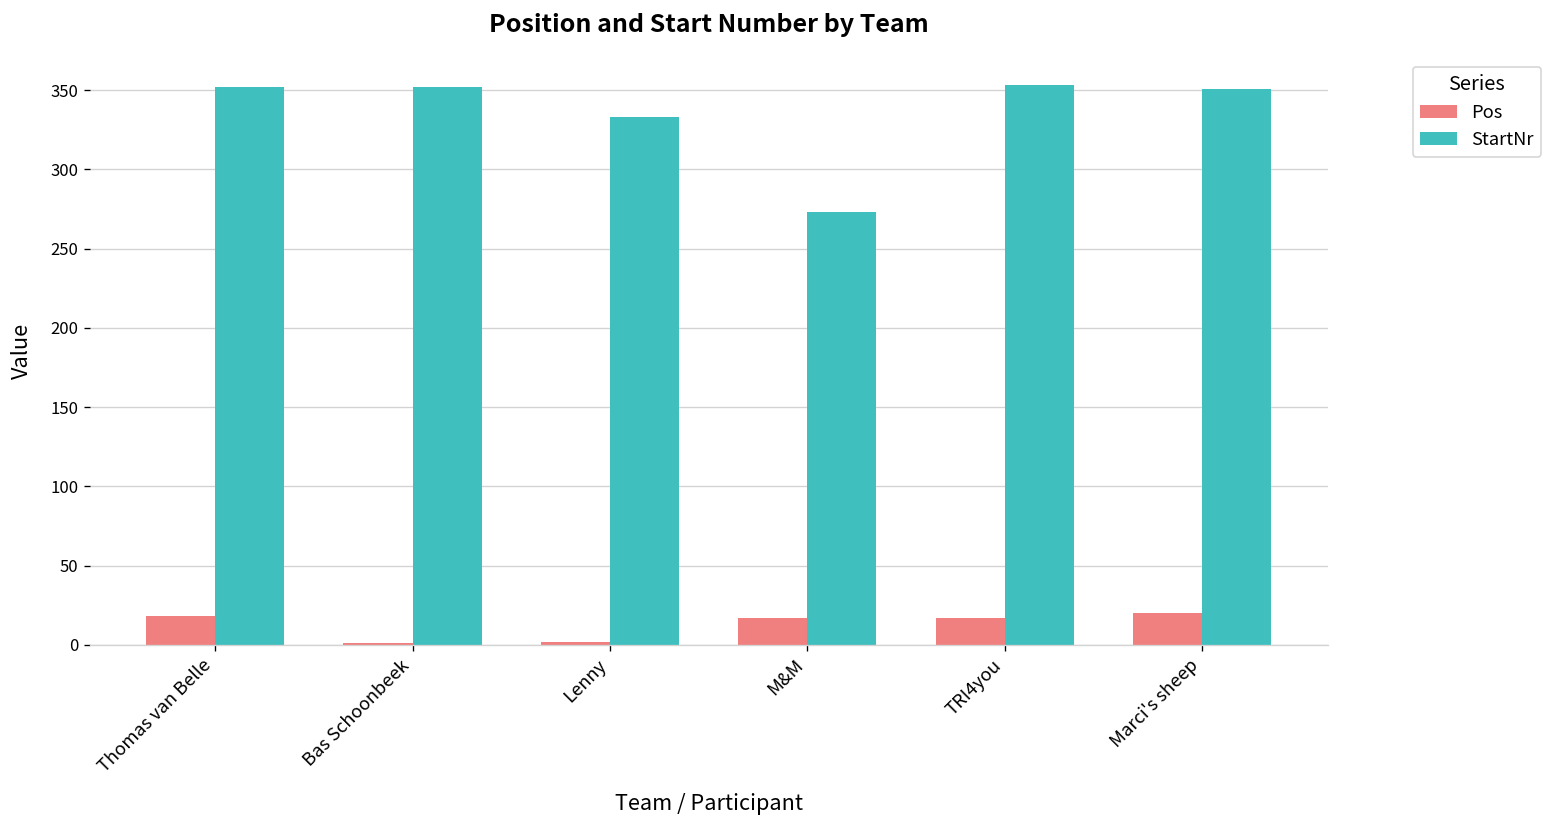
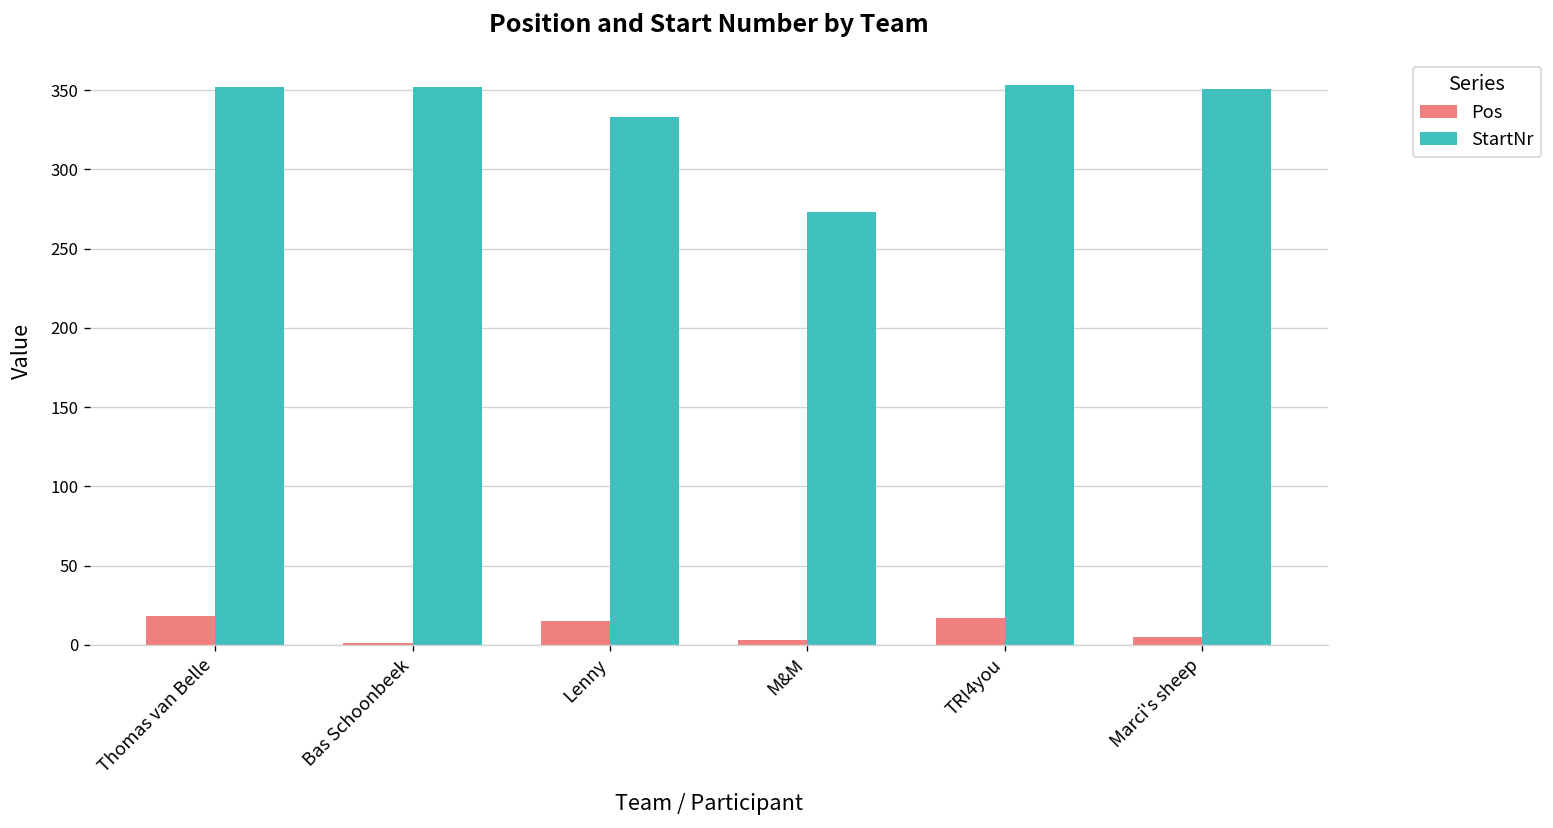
  {
    "Pos": {
      "Thomas van Belle": 18,
-     "Lenny": 2,
-     "M&M": 17,
+     "Lenny": 15,
+     "M&M": 3,
      "TRI4you": 17,
-     "Marci's sheep": 20
+     "Marci's sheep": 5
    },
    "StartNr": {
      "Thomas van Belle": 352,
      "Bas Schoonbeek": 352,
      "Lenny": 333,
      "M&M": 273,
      "TRI4you": 353,
      "Marci's sheep": 351
    }
  }
